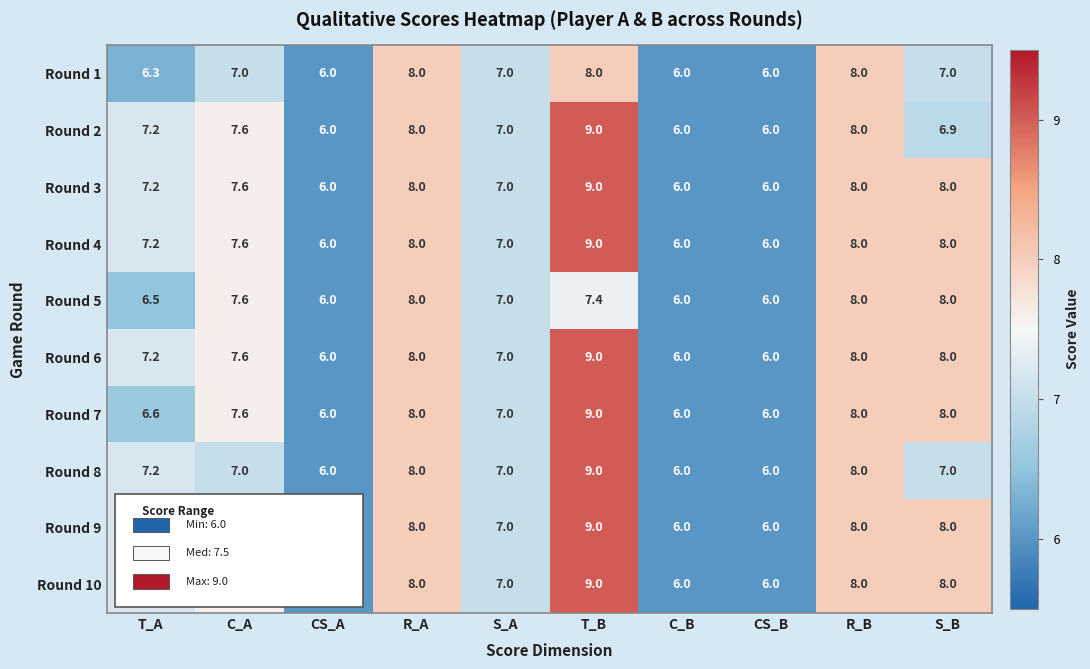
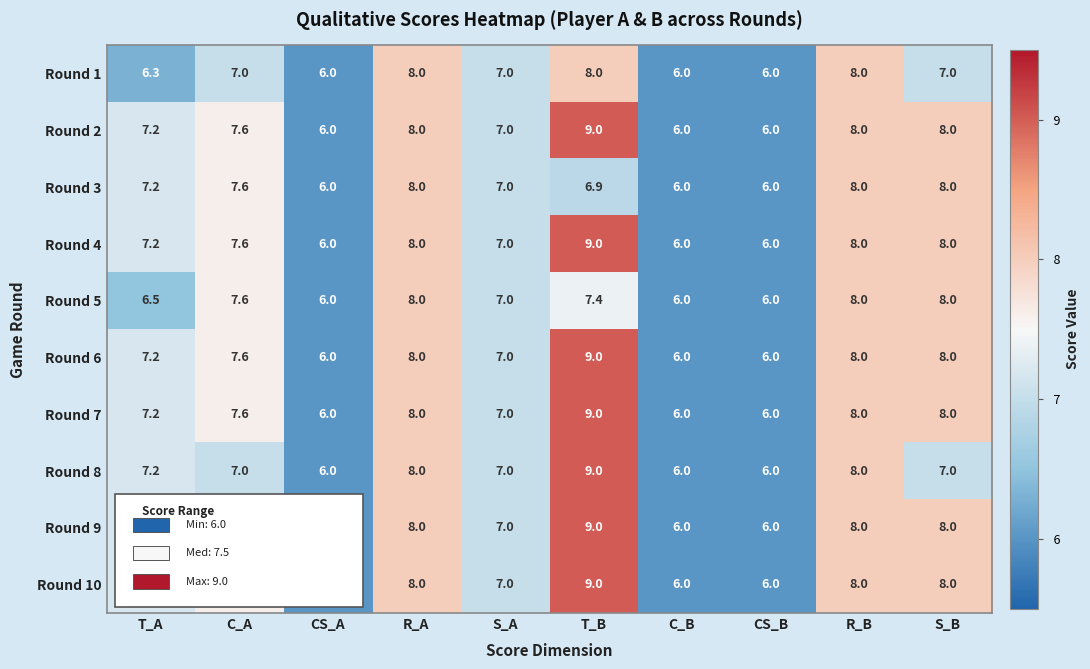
  {
    "Round 1": {
      "T_A": 6.3,
      "C_A": 7.0,
      "CS_A": 6.0,
      "R_A": 8.0,
      "S_A": 7.0,
      "T_B": 8.0,
      "C_B": 6.0,
      "CS_B": 6.0,
      "R_B": 8.0,
      "S_B": 7.0
    },
    "Round 2": {
      "T_A": 7.2,
      "C_A": 7.6,
      "CS_A": 6.0,
      "R_A": 8.0,
      "S_A": 7.0,
      "T_B": 9.0,
      "C_B": 6.0,
      "CS_B": 6.0,
      "R_B": 8.0,
-     "S_B": 6.9
+     "S_B": 8.0
    },
    "Round 3": {
      "T_A": 7.2,
      "C_A": 7.6,
      "CS_A": 6.0,
      "R_A": 8.0,
      "S_A": 7.0,
-     "T_B": 9.0,
+     "T_B": 6.9,
      "C_B": 6.0,
      "CS_B": 6.0,
      "R_B": 8.0,
      "S_B": 8.0
    },
    "Round 4": {
      "T_A": 7.2,
      "C_A": 7.6,
      "CS_A": 6.0,
      "R_A": 8.0,
      "S_A": 7.0,
      "T_B": 9.0,
      "C_B": 6.0,
      "CS_B": 6.0,
      "R_B": 8.0,
      "S_B": 8.0
    },
    "Round 5": {
      "T_A": 6.5,
      "C_A": 7.6,
      "CS_A": 6.0,
      "R_A": 8.0,
      "S_A": 7.0,
      "T_B": 7.4,
      "C_B": 6.0,
      "CS_B": 6.0,
      "R_B": 8.0,
      "S_B": 8.0
    },
    "Round 6": {
      "T_A": 7.2,
      "C_A": 7.6,
      "CS_A": 6.0,
      "R_A": 8.0,
      "S_A": 7.0,
      "T_B": 9.0,
      "C_B": 6.0,
      "CS_B": 6.0,
      "R_B": 8.0,
      "S_B": 8.0
    },
    "Round 7": {
-     "T_A": 6.6,
+     "T_A": 7.2,
      "C_A": 7.6,
      "CS_A": 6.0,
      "R_A": 8.0,
      "S_A": 7.0,
      "T_B": 9.0,
      "C_B": 6.0,
      "CS_B": 6.0,
      "R_B": 8.0,
      "S_B": 8.0
    },
    "Round 8": {
      "T_A": 7.2,
      "C_A": 7.0,
      "CS_A": 6.0,
      "R_A": 8.0,
      "S_A": 7.0,
      "T_B": 9.0,
      "C_B": 6.0,
      "CS_B": 6.0,
      "R_B": 8.0,
      "S_B": 7.0
    },
    "Round 9": {
      "R_A": 8.0,
      "S_A": 7.0,
      "T_B": 9.0,
      "C_B": 6.0,
      "CS_B": 6.0,
      "R_B": 8.0,
      "S_B": 8.0
    },
    "Round 10": {
      "R_A": 8.0,
      "S_A": 7.0,
      "T_B": 9.0,
      "C_B": 6.0,
      "CS_B": 6.0,
      "R_B": 8.0,
      "S_B": 8.0
    }
  }
